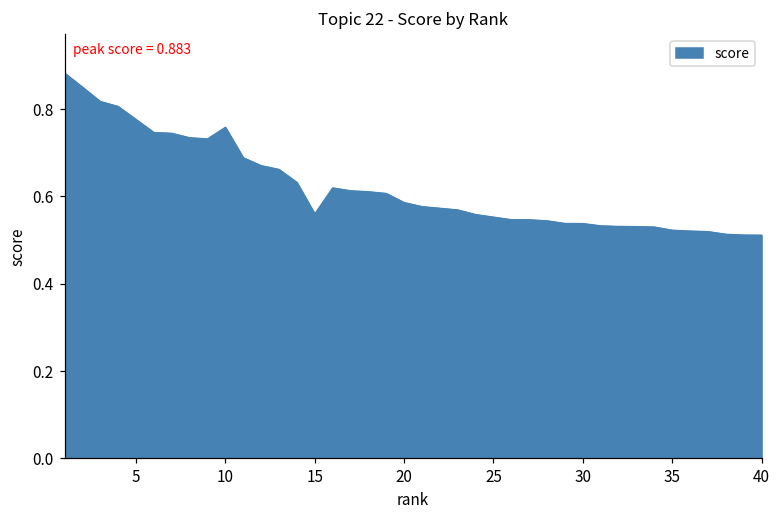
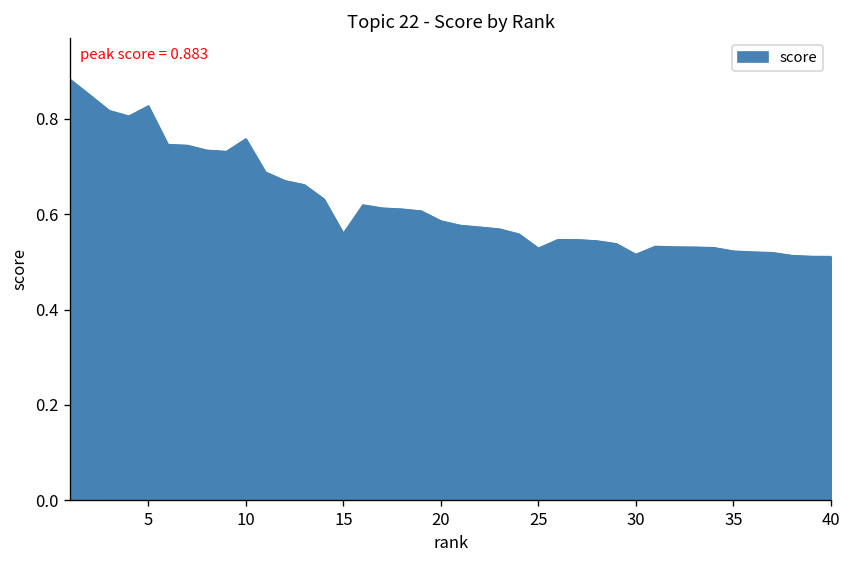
  {
-   "5": 0.78,
+   "5": 0.83,
    "10": 0.76,
    "15": 0.56,
    "20": 0.59,
-   "25": 0.55,
-   "30": 0.54,
+   "25": 0.53,
+   "30": 0.52,
    "35": 0.52,
    "40": 0.51
  }
